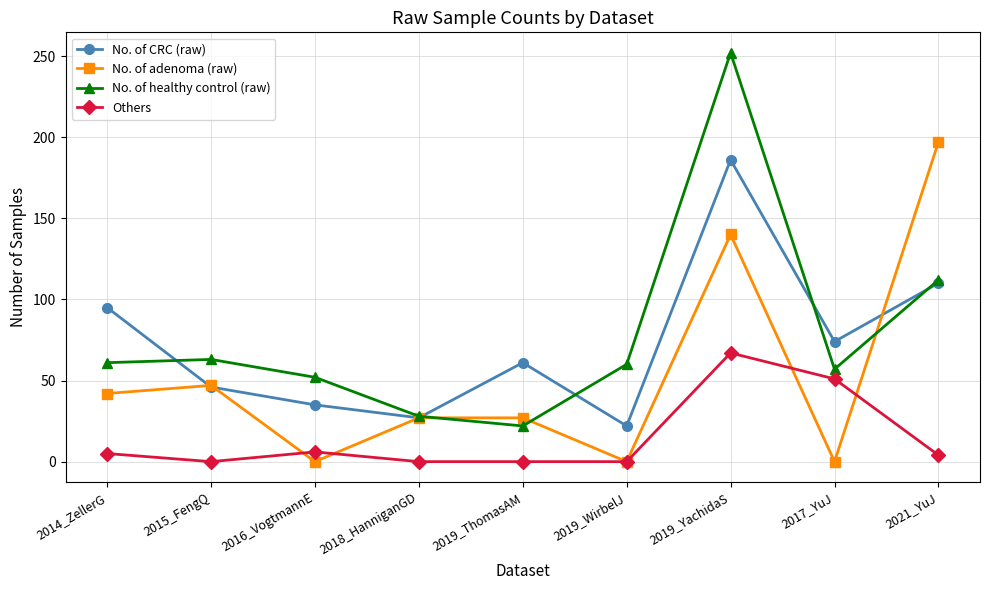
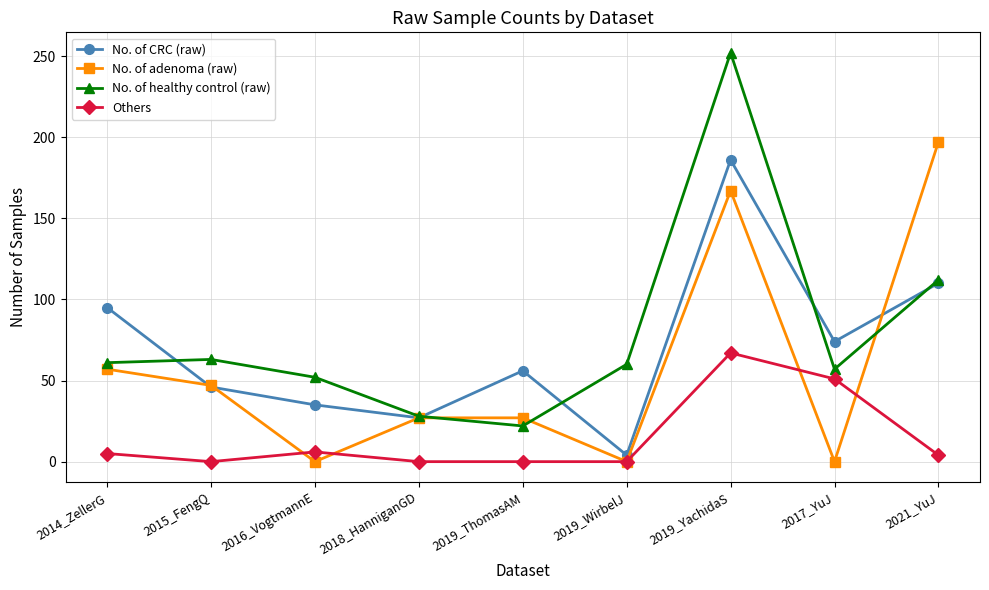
  {
    "No. of CRC (raw)": {
      "2014_ZellerG": 95,
      "2016_VogtmannE": 35,
-     "2019_ThomasAM": 61,
-     "2019_WirbelJ": 22,
+     "2019_ThomasAM": 56,
+     "2019_WirbelJ": 4,
      "2019_YachidaS": 186,
      "2017_YuJ": 74,
      "2021_YuJ": 110
    },
    "No. of adenoma (raw)": {
-     "2014_ZellerG": 42,
+     "2014_ZellerG": 57,
      "2016_VogtmannE": 0,
      "2019_ThomasAM": 27,
-     "2019_YachidaS": 140,
+     "2019_YachidaS": 167,
      "2017_YuJ": 0,
      "2021_YuJ": 197
    },
    "No. of healthy control (raw)": {
      "2014_ZellerG": 61,
      "2015_FengQ": 63,
      "2016_VogtmannE": 52,
      "2019_ThomasAM": 22,
      "2019_WirbelJ": 60,
      "2019_YachidaS": 252,
      "2017_YuJ": 57,
      "2021_YuJ": 112
    },
    "Others": {
      "2014_ZellerG": 5,
      "2015_FengQ": 0,
      "2016_VogtmannE": 6,
      "2018_HanniganGD": 0,
      "2019_ThomasAM": 0,
      "2019_YachidaS": 67,
      "2017_YuJ": 51,
      "2021_YuJ": 4
    }
  }
